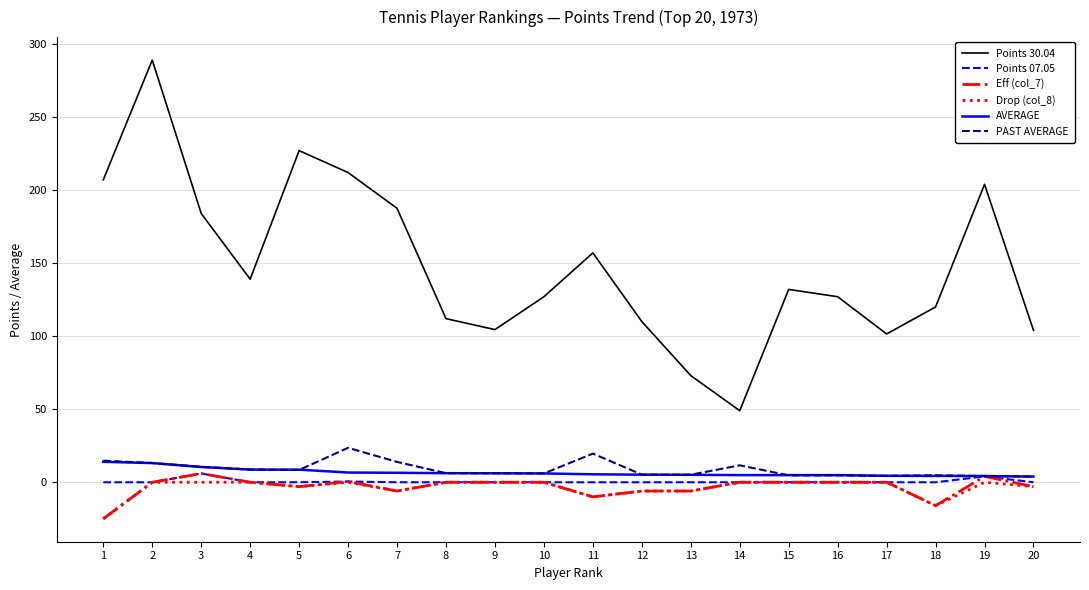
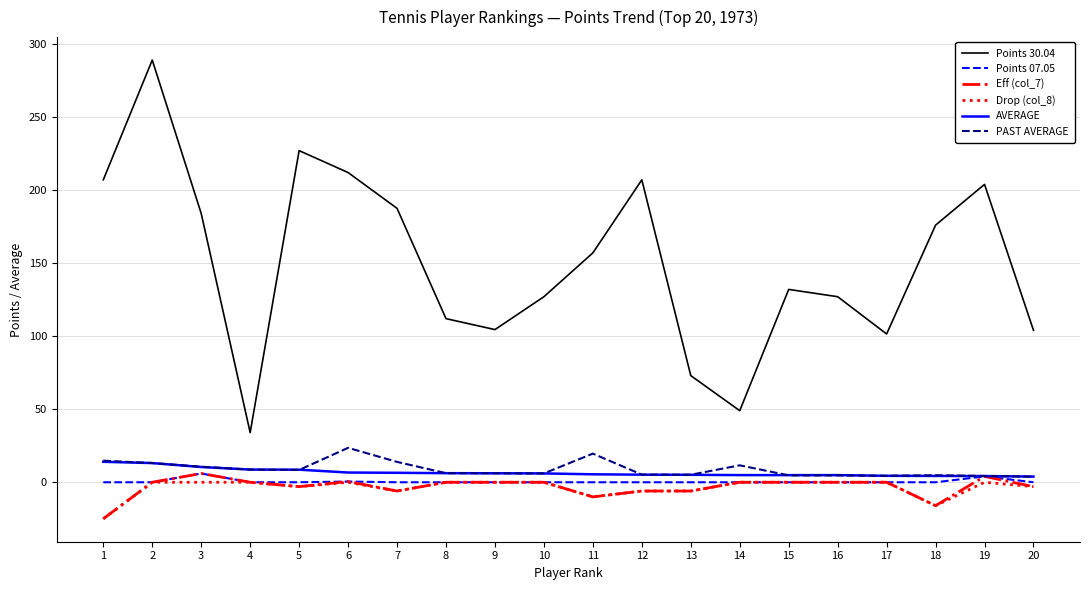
  {
    "Points 30.04": {
      "1": 207,
      "2": 289,
      "3": 184,
-     "4": 139,
+     "4": 34,
      "5": 227,
      "6": 212,
      "7": 188,
      "8": 112,
      "9": 105,
      "10": 127,
      "11": 157,
-     "12": 110,
+     "12": 207,
      "13": 73,
      "14": 49,
      "15": 132,
      "16": 127,
      "17": 102,
-     "18": 120,
+     "18": 176,
      "19": 204,
      "20": 104
    },
    "PAST AVERAGE": {
      "6": 24,
      "7": 14,
      "11": 20,
      "14": 12
    }
  }
